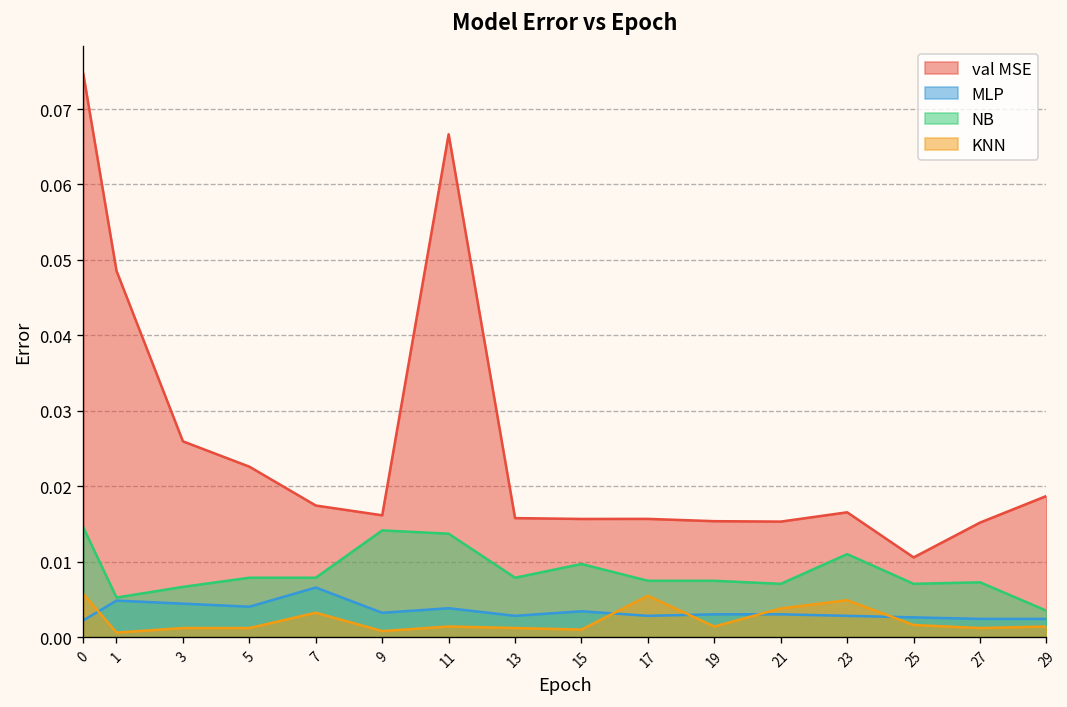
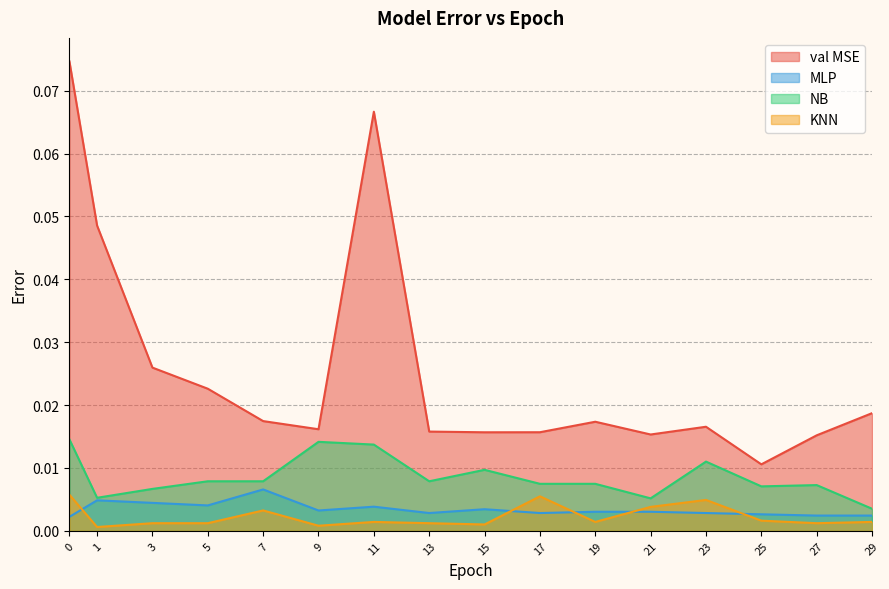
  {
    "val MSE": {
      "0": 0.075,
      "1": 0.049,
      "3": 0.026,
      "5": 0.023,
      "7": 0.017,
      "9": 0.016,
      "11": 0.067,
      "13": 0.016,
      "15": 0.016,
      "17": 0.016,
-     "19": 0.015,
+     "19": 0.017,
      "21": 0.015,
      "23": 0.017,
      "25": 0.011,
      "27": 0.015,
      "29": 0.019
    },
    "MLP": {
      "0": 0.002,
      "3": 0.004,
      "5": 0.004,
      "7": 0.007,
      "9": 0.003,
      "11": 0.004,
      "13": 0.003,
      "15": 0.003,
      "17": 0.003,
      "19": 0.003,
      "21": 0.003,
      "23": 0.003,
      "25": 0.003,
      "27": 0.002,
      "29": 0.002
    },
    "NB": {
      "0": 0.015,
      "3": 0.007,
      "5": 0.008,
      "7": 0.008,
      "9": 0.014,
      "11": 0.014,
      "13": 0.008,
      "15": 0.010,
      "17": 0.007,
      "19": 0.007,
-     "21": 0.007,
+     "21": 0.005,
      "23": 0.011,
      "25": 0.007,
      "27": 0.007,
      "29": 0.004
    },
    "KNN": {
      "0": 0.006,
      "1": 0.001,
      "3": 0.001,
      "5": 0.001,
      "7": 0.003,
      "9": 0.001,
      "11": 0.001,
      "13": 0.001,
      "15": 0.001,
      "17": 0.005,
      "19": 0.001,
      "21": 0.004,
      "23": 0.005,
      "25": 0.002,
      "27": 0.001,
      "29": 0.001
    }
  }
